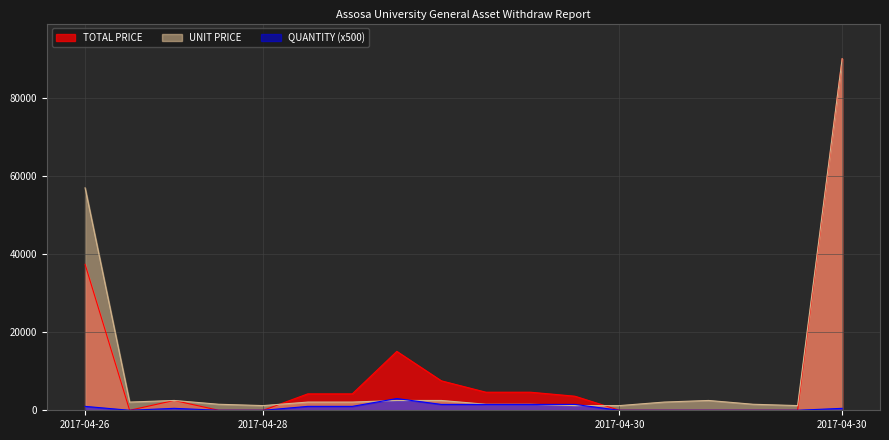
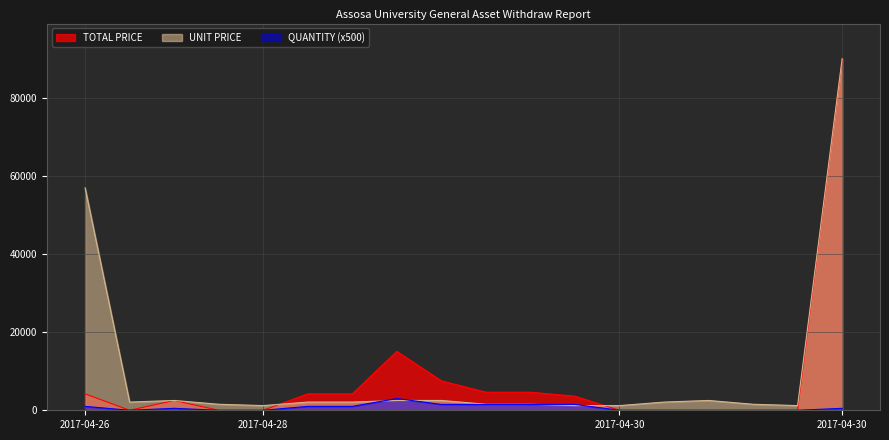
  {
    "TOTAL PRICE": {
-     "2017-04-26": 37000
+     "2017-04-26": 4000
    },
    "UNIT PRICE": {
      "2017-04-26": 57000
    },
    "QUANTITY (x500)": {
      "2017-04-26": 1000
    }
  }
